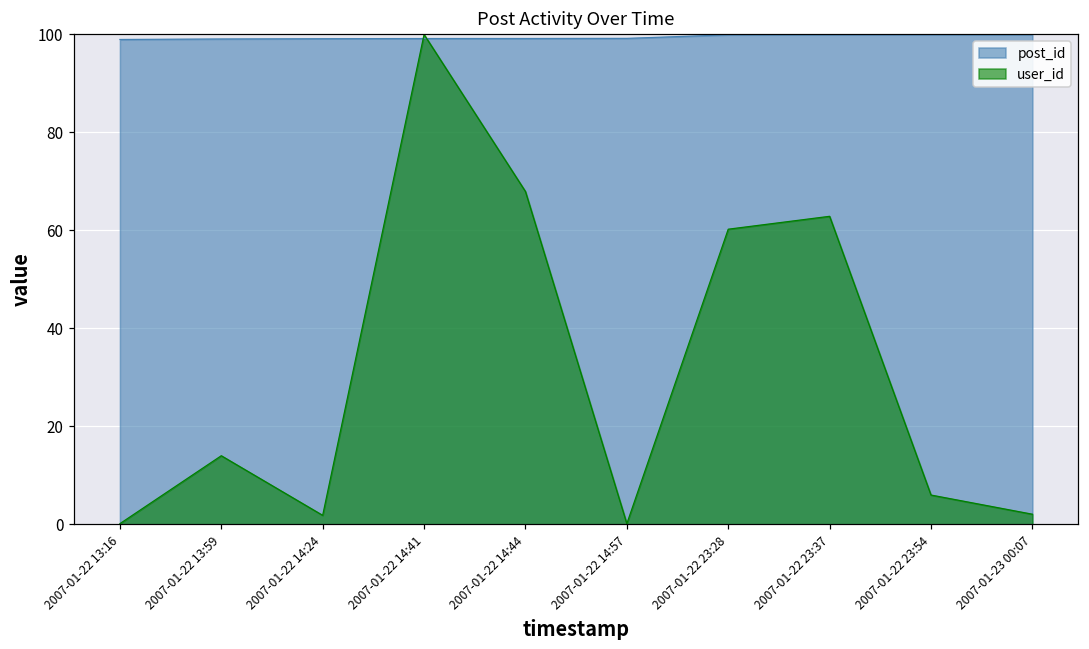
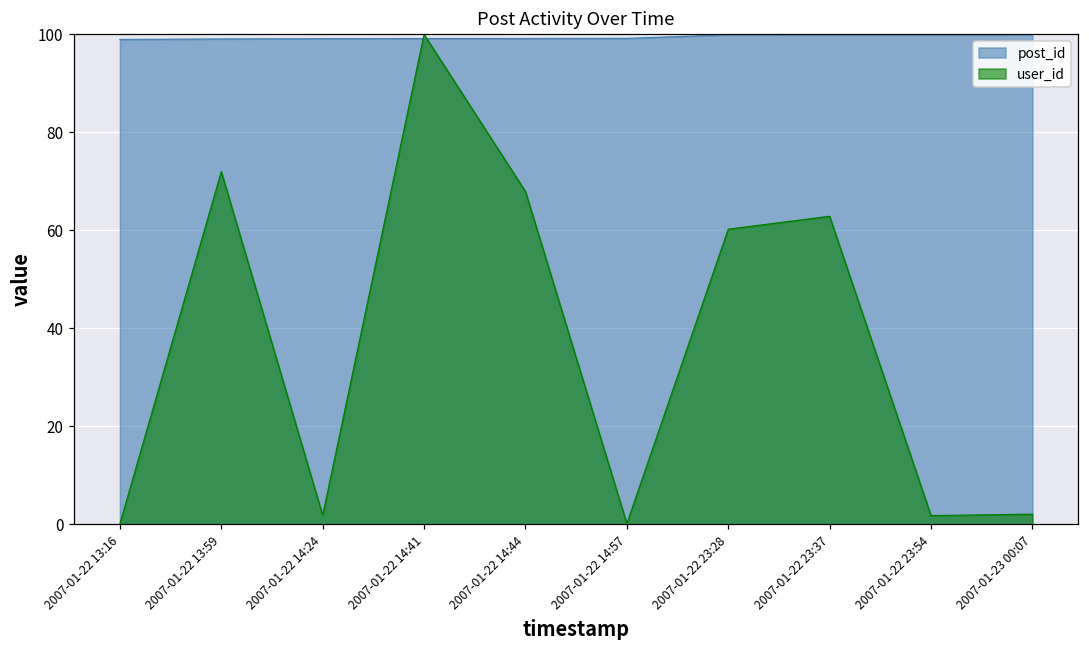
  {
    "post_id": {
      "2007-01-22 13:16": 99,
      "2007-01-22 13:59": 99,
      "2007-01-22 14:24": 99,
      "2007-01-22 14:41": 99,
      "2007-01-22 14:44": 99,
      "2007-01-22 14:57": 99,
      "2007-01-22 23:28": 100,
      "2007-01-22 23:37": 100,
      "2007-01-22 23:54": 100,
      "2007-01-23 00:07": 100
    },
    "user_id": {
      "2007-01-22 13:16": 0,
-     "2007-01-22 13:59": 14,
+     "2007-01-22 13:59": 72,
      "2007-01-22 14:24": 2,
      "2007-01-22 14:41": 100,
      "2007-01-22 14:44": 68,
      "2007-01-22 14:57": 0,
      "2007-01-22 23:28": 60,
      "2007-01-22 23:37": 63,
-     "2007-01-22 23:54": 6,
+     "2007-01-22 23:54": 2,
      "2007-01-23 00:07": 2
    }
  }
